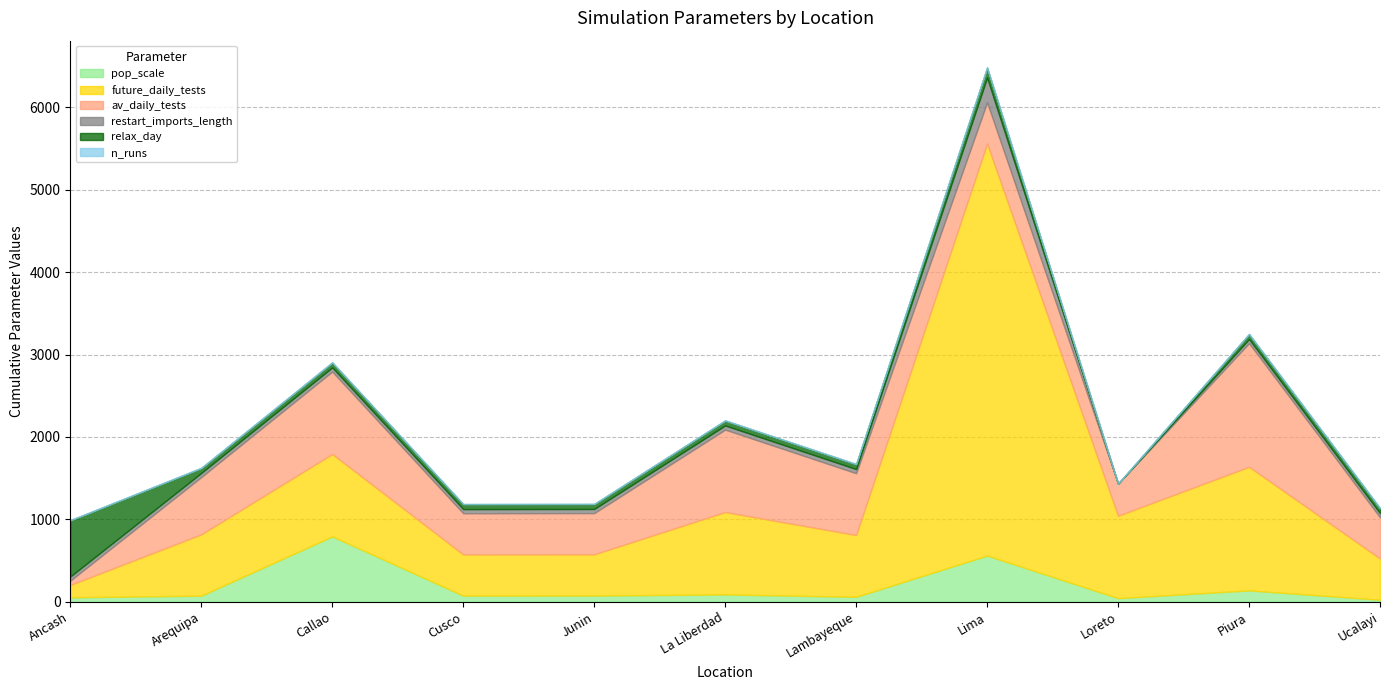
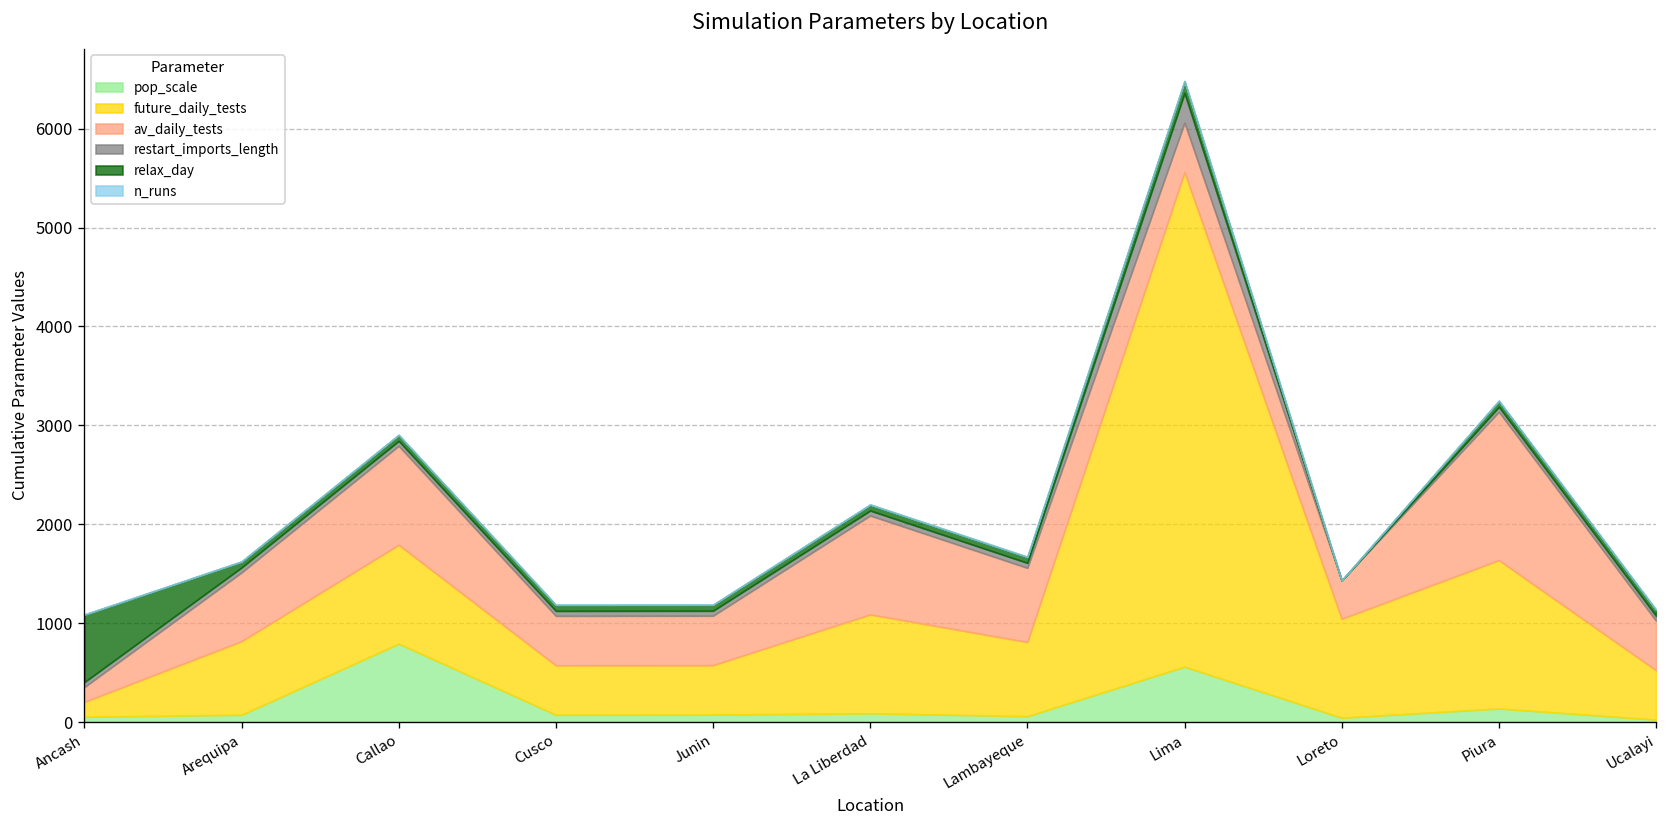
  {
    "pop_scale": {
      "Ancash": 100,
      "Arequipa": 100,
      "Callao": 800,
      "Cusco": 100,
      "Junin": 100,
      "La Liberdad": 100,
      "Lambayeque": 100,
      "Lima": 600,
      "Loreto": 0,
      "Piura": 100
    },
    "future_daily_tests": {
      "Ancash": 200,
      "Arequipa": 700,
      "Callao": 1000,
      "Cusco": 500,
      "Junin": 500,
      "La Liberdad": 1000,
      "Lambayeque": 800,
      "Lima": 5000,
      "Loreto": 1000,
      "Piura": 1500,
      "Ucalayi": 500
    },
    "av_daily_tests": {
-     "Ancash": 100,
+     "Ancash": 200,
      "Arequipa": 700,
      "Callao": 1000,
      "Cusco": 500,
      "Junin": 500,
      "La Liberdad": 1000,
      "Lambayeque": 800,
      "Lima": 500,
      "Piura": 1500,
      "Ucalayi": 500
    },
    "restart_imports_length": {
      "Ancash": 100,
      "Arequipa": 100,
      "Callao": 100,
      "Cusco": 100,
      "Junin": 100,
      "La Liberdad": 100,
      "Lambayeque": 100,
      "Lima": 300,
      "Piura": 100,
      "Ucalayi": 100
    }
  }
